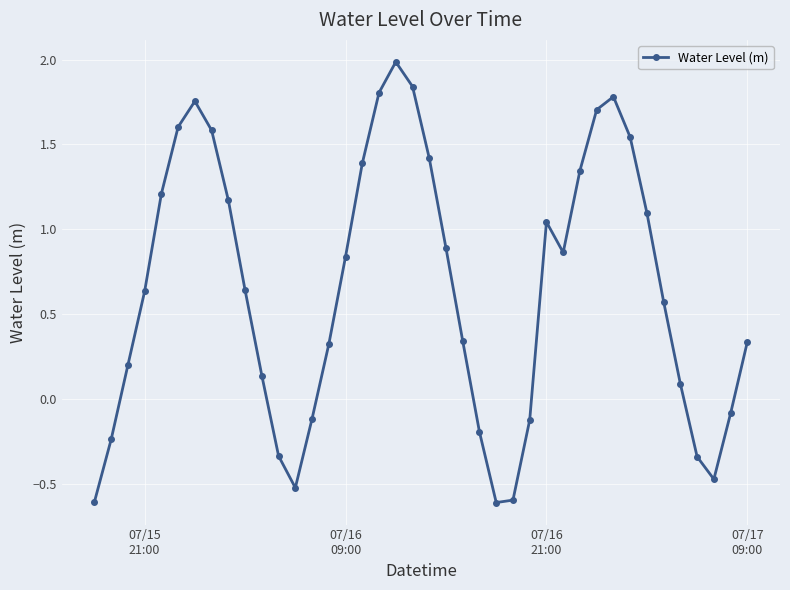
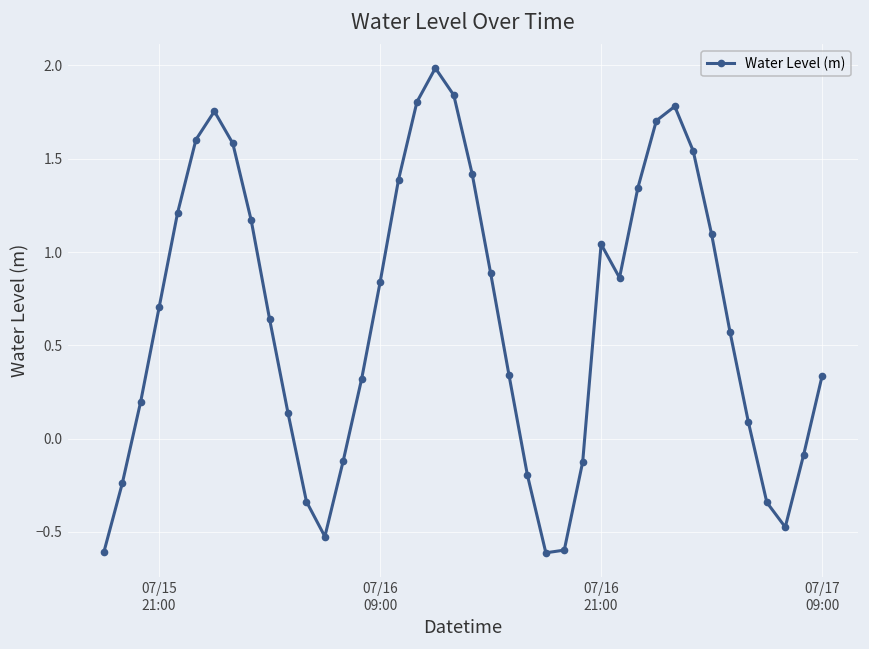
  {
-   "07/15 21:00": 0.63,
+   "07/15 21:00": 0.70,
    "07/16 09:00": 0.84,
    "07/16 21:00": 1.04,
    "07/17 09:00": 0.34
  }
